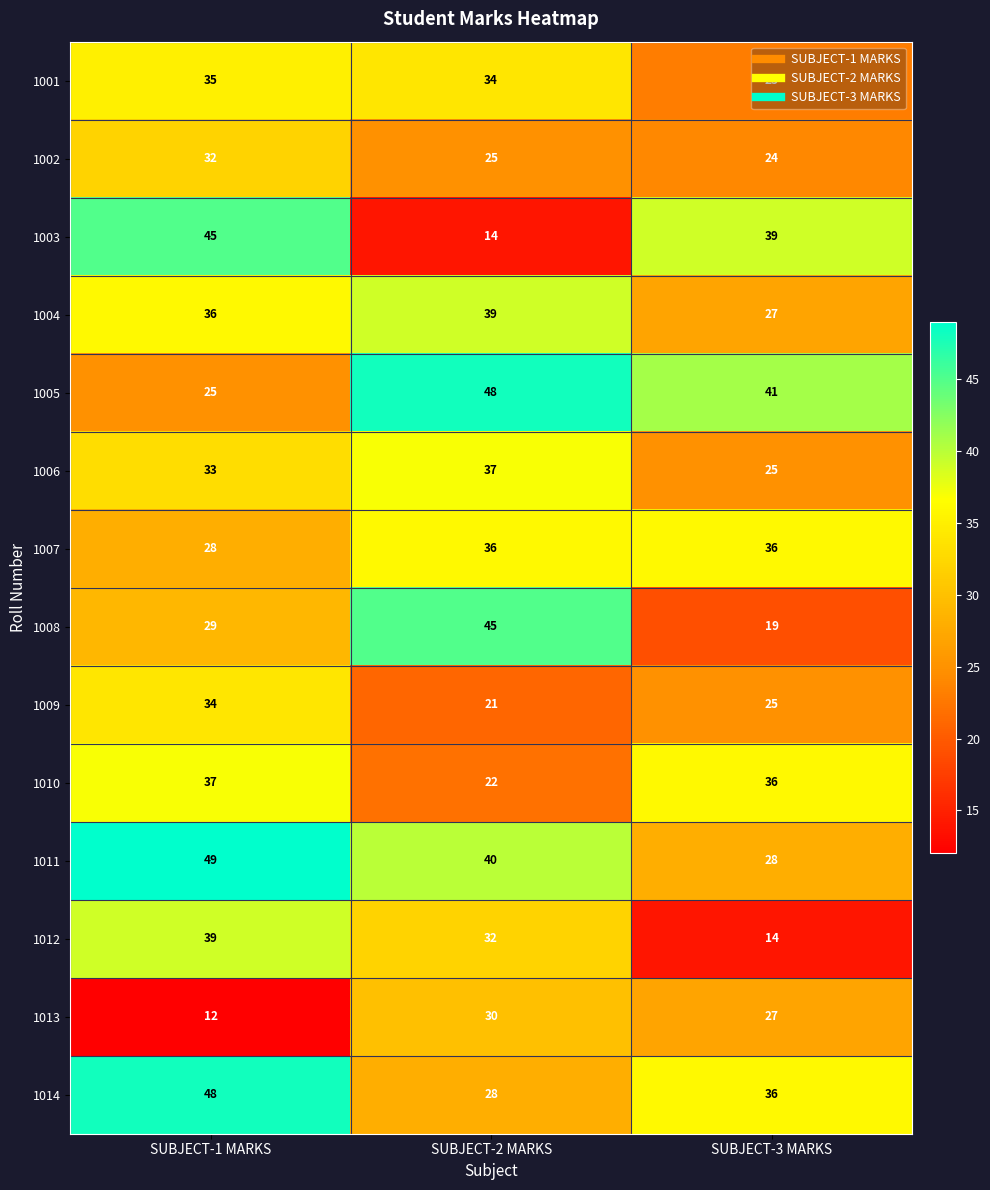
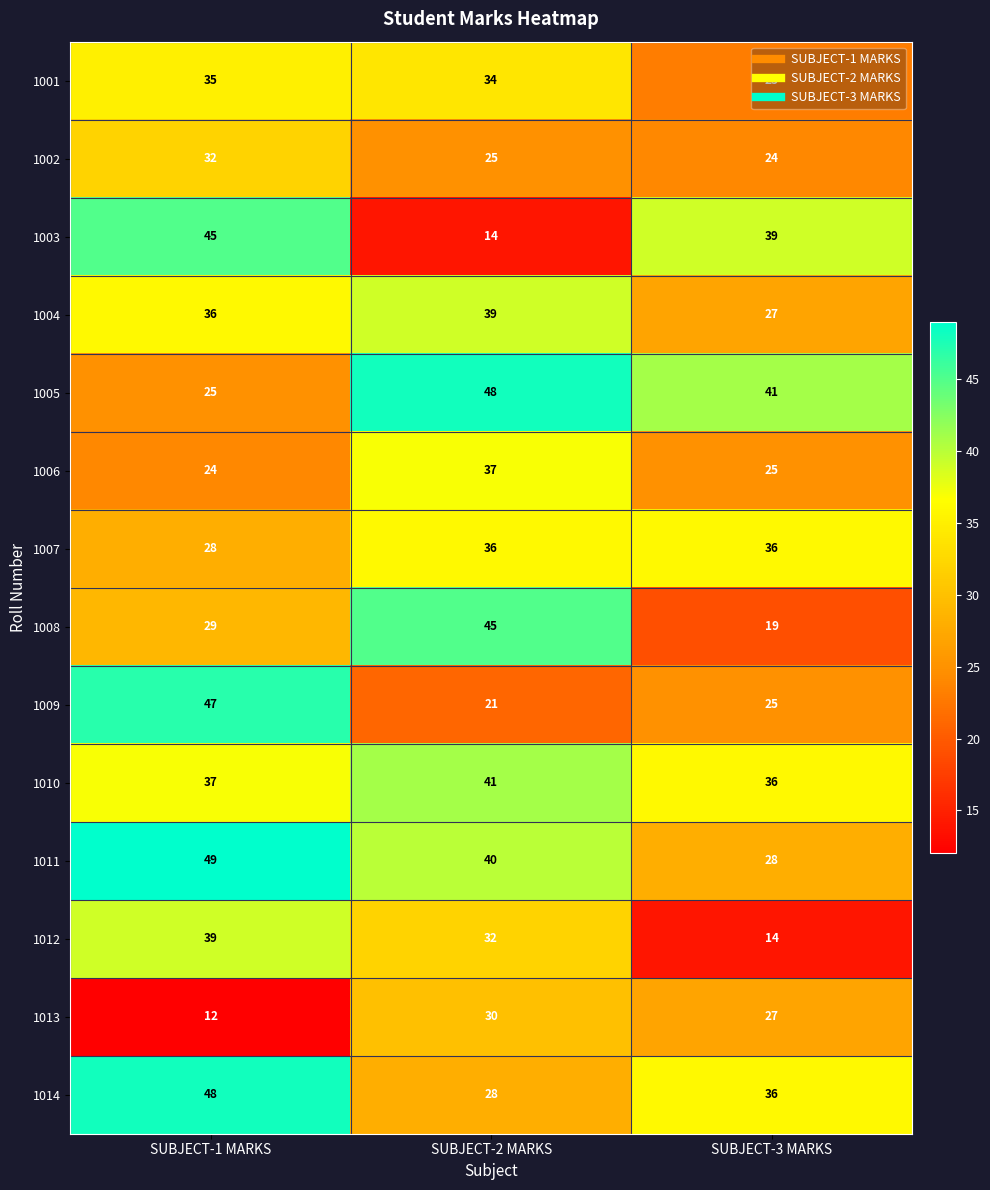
  {
    "1001": {
      "SUBJECT-1 MARKS": 35,
      "SUBJECT-2 MARKS": 34
    },
    "1002": {
      "SUBJECT-1 MARKS": 32,
      "SUBJECT-2 MARKS": 25,
      "SUBJECT-3 MARKS": 24
    },
    "1003": {
      "SUBJECT-1 MARKS": 45,
      "SUBJECT-2 MARKS": 14,
      "SUBJECT-3 MARKS": 39
    },
    "1004": {
      "SUBJECT-1 MARKS": 36,
      "SUBJECT-2 MARKS": 39,
      "SUBJECT-3 MARKS": 27
    },
    "1005": {
      "SUBJECT-1 MARKS": 25,
      "SUBJECT-2 MARKS": 48,
      "SUBJECT-3 MARKS": 41
    },
    "1006": {
-     "SUBJECT-1 MARKS": 33,
+     "SUBJECT-1 MARKS": 24,
      "SUBJECT-2 MARKS": 37,
      "SUBJECT-3 MARKS": 25
    },
    "1007": {
      "SUBJECT-1 MARKS": 28,
      "SUBJECT-2 MARKS": 36,
      "SUBJECT-3 MARKS": 36
    },
    "1008": {
      "SUBJECT-1 MARKS": 29,
      "SUBJECT-2 MARKS": 45,
      "SUBJECT-3 MARKS": 19
    },
    "1009": {
-     "SUBJECT-1 MARKS": 34,
+     "SUBJECT-1 MARKS": 47,
      "SUBJECT-2 MARKS": 21,
      "SUBJECT-3 MARKS": 25
    },
    "1010": {
      "SUBJECT-1 MARKS": 37,
-     "SUBJECT-2 MARKS": 22,
+     "SUBJECT-2 MARKS": 41,
      "SUBJECT-3 MARKS": 36
    },
    "1011": {
      "SUBJECT-1 MARKS": 49,
      "SUBJECT-2 MARKS": 40,
      "SUBJECT-3 MARKS": 28
    },
    "1012": {
      "SUBJECT-1 MARKS": 39,
      "SUBJECT-2 MARKS": 32,
      "SUBJECT-3 MARKS": 14
    },
    "1013": {
      "SUBJECT-1 MARKS": 12,
      "SUBJECT-2 MARKS": 30,
      "SUBJECT-3 MARKS": 27
    },
    "1014": {
      "SUBJECT-1 MARKS": 48,
      "SUBJECT-2 MARKS": 28,
      "SUBJECT-3 MARKS": 36
    }
  }
